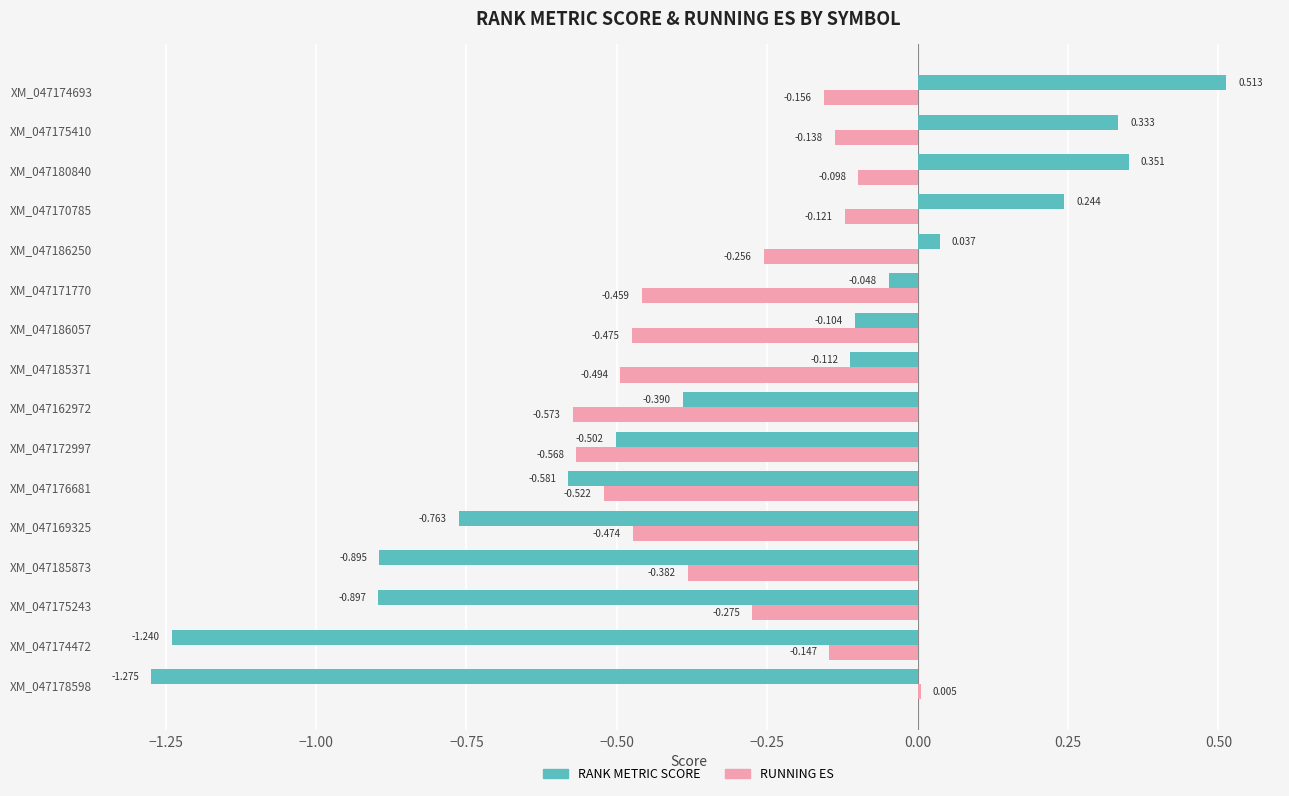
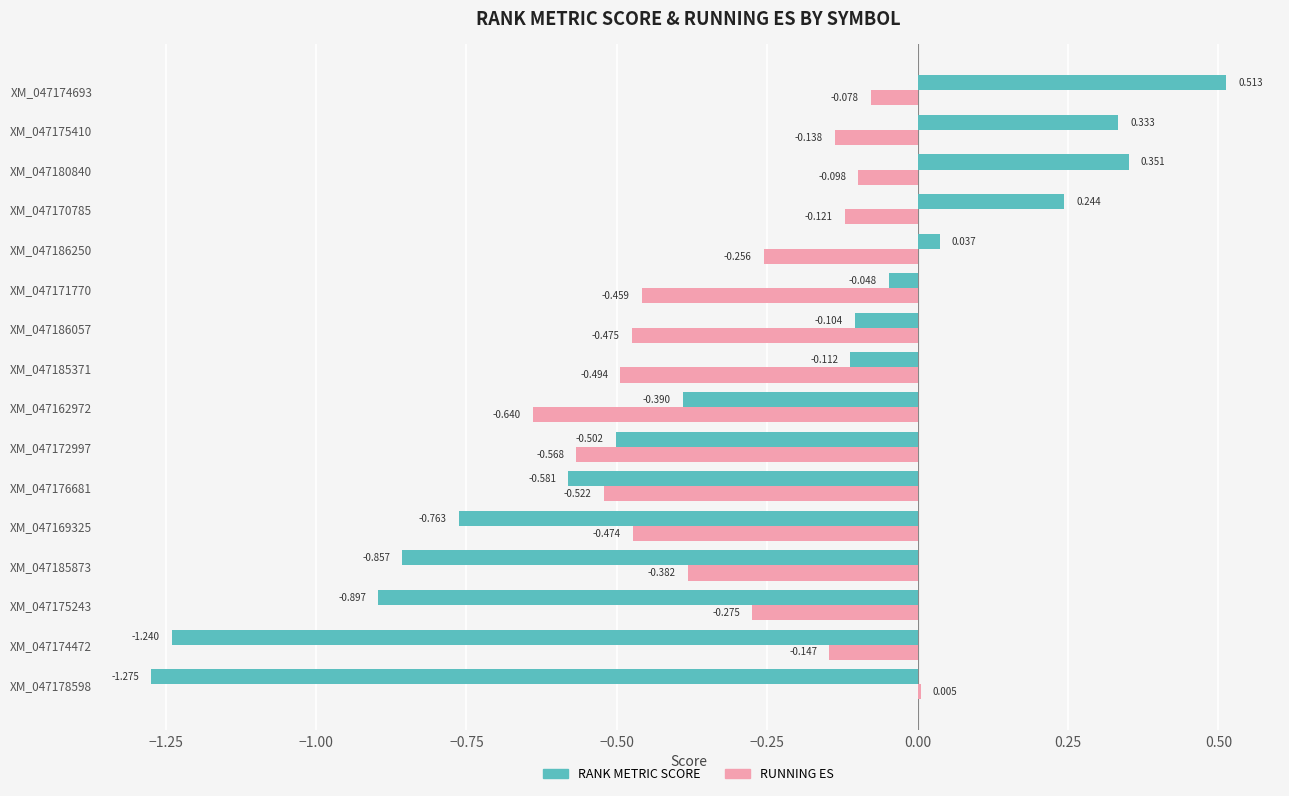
  {
    "RANK METRIC SCORE": {
      "XM_047174693": 0.513,
      "XM_047175410": 0.333,
      "XM_047180840": 0.351,
      "XM_047170785": 0.244,
      "XM_047186250": 0.037,
      "XM_047171770": -0.048,
      "XM_047186057": -0.104,
      "XM_047185371": -0.112,
      "XM_047162972": -0.390,
      "XM_047172997": -0.502,
      "XM_047176681": -0.581,
      "XM_047169325": -0.763,
-     "XM_047185873": -0.895,
+     "XM_047185873": -0.857,
      "XM_047175243": -0.897,
      "XM_047174472": -1.240,
      "XM_047178598": -1.275
    },
    "RUNNING ES": {
-     "XM_047174693": -0.156,
+     "XM_047174693": -0.078,
      "XM_047175410": -0.138,
      "XM_047180840": -0.098,
      "XM_047170785": -0.121,
      "XM_047186250": -0.256,
      "XM_047171770": -0.459,
      "XM_047186057": -0.475,
      "XM_047185371": -0.494,
-     "XM_047162972": -0.573,
+     "XM_047162972": -0.640,
      "XM_047172997": -0.568,
      "XM_047176681": -0.522,
      "XM_047169325": -0.474,
      "XM_047185873": -0.382,
      "XM_047175243": -0.275,
      "XM_047174472": -0.147,
      "XM_047178598": 0.005
    }
  }
